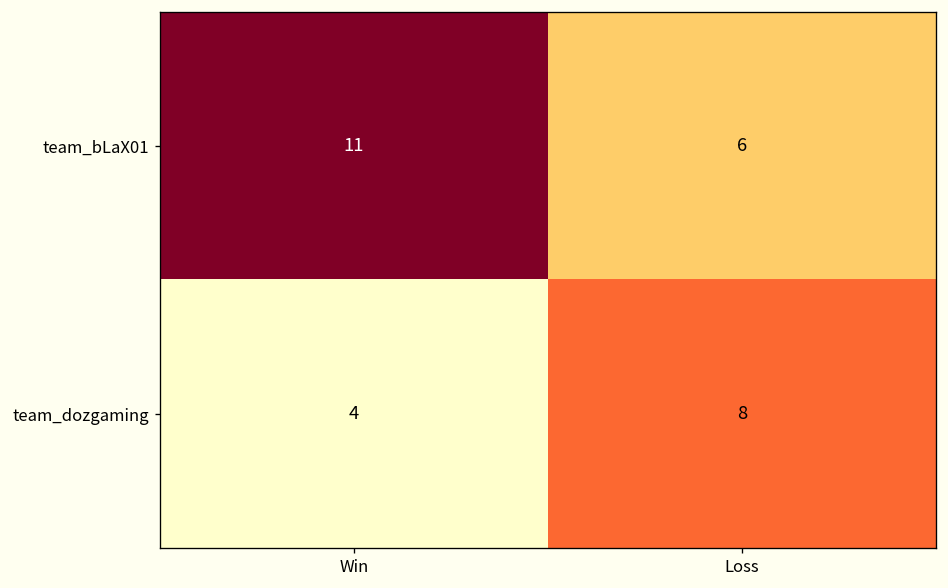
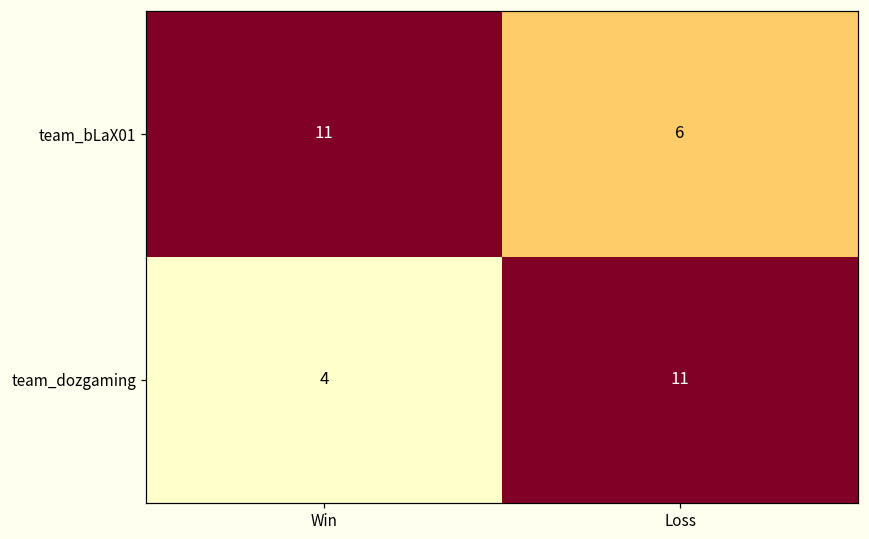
  {
    "team_bLaX01": {
      "Win": 11,
      "Loss": 6
    },
    "team_dozgaming": {
      "Win": 4,
-     "Loss": 8
+     "Loss": 11
    }
  }
